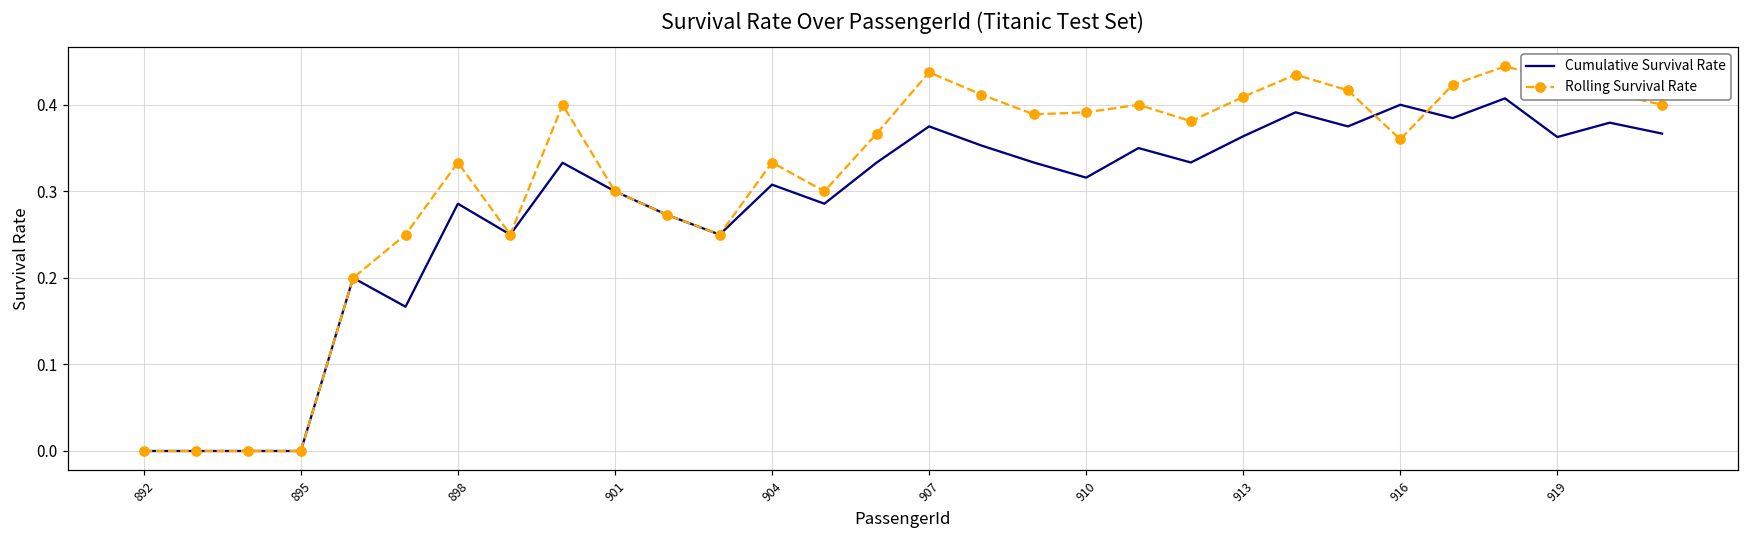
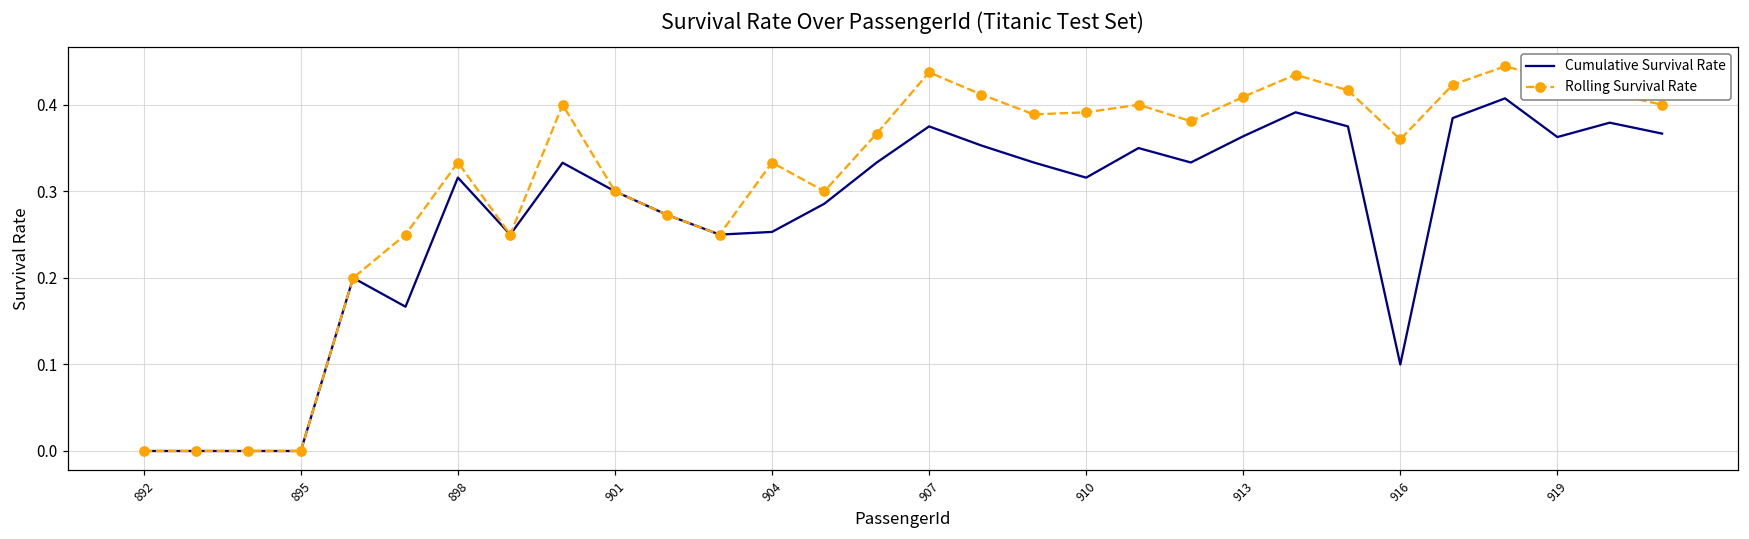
  {
    "Cumulative Survival Rate": {
-     "898": 0.29,
-     "904": 0.31,
+     "898": 0.32,
+     "904": 0.25,
      "907": 0.38,
      "910": 0.32,
      "913": 0.36,
-     "916": 0.4,
+     "916": 0.1,
      "919": 0.36
    },
    "Rolling Survival Rate": {
      "898": 0.33,
      "904": 0.33,
      "907": 0.44,
      "910": 0.39,
      "913": 0.41,
      "916": 0.36
    }
  }
